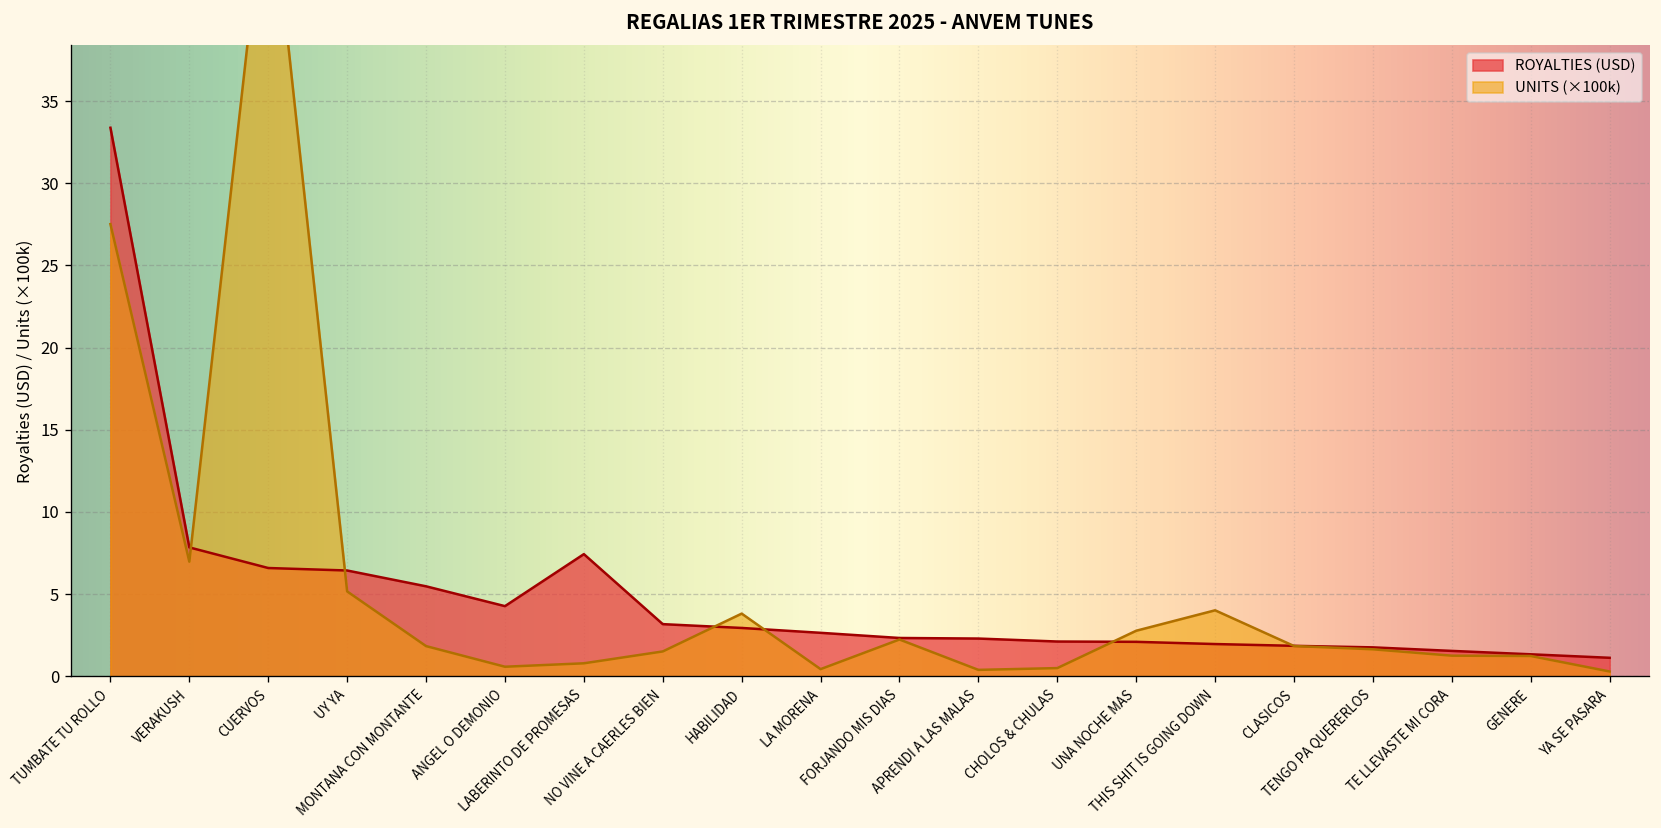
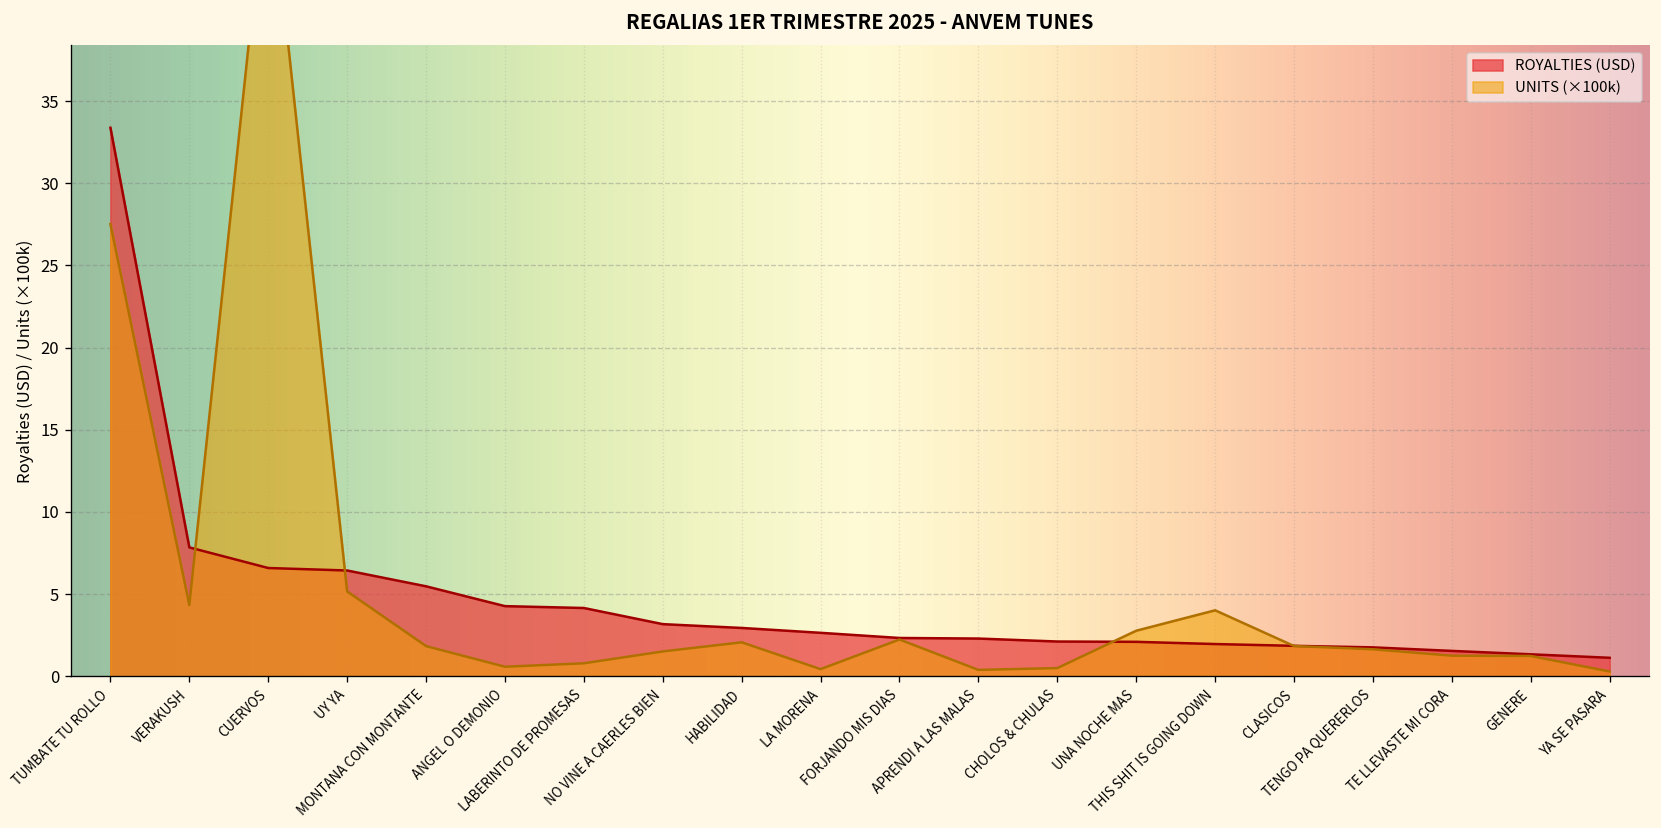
  {
    "ROYALTIES (USD)": {
      "TUMBATE TU ROLLO": 33.4,
      "VERAKUSH": 7.8,
      "CUERVOS": 6.6,
      "UY YA": 6.4,
      "MONTANA CON MONTANTE": 5.5,
      "ANGEL O DEMONIO": 4.3,
-     "LABERINTO DE PROMESAS": 7.4,
+     "LABERINTO DE PROMESAS": 4.2,
      "NO VINE A CAERLES BIEN": 3.2,
      "HABILIDAD": 2.9,
      "LA MORENA": 2.6,
      "APRENDI A LAS MALAS": 2.3,
      "CHOLOS & CHULAS": 2.1,
      "UNA NOCHE MAS": 2.1,
      "THIS SHIT IS GOING DOWN": 2.0,
      "TE LLEVASTE MI CORA": 1.5,
      "YA SE PASARA": 1.1
    },
    "UNITS (×100k)": {
      "TUMBATE TU ROLLO": 27.5,
-     "VERAKUSH": 7.0,
+     "VERAKUSH": 4.3,
      "UY YA": 5.2,
      "MONTANA CON MONTANTE": 1.8,
      "ANGEL O DEMONIO": 0.6,
      "LABERINTO DE PROMESAS": 0.8,
      "NO VINE A CAERLES BIEN": 1.5,
-     "HABILIDAD": 3.8,
+     "HABILIDAD": 2.1,
      "LA MORENA": 0.4,
      "APRENDI A LAS MALAS": 0.4,
      "CHOLOS & CHULAS": 0.5,
      "UNA NOCHE MAS": 2.8,
      "THIS SHIT IS GOING DOWN": 4.0,
      "TE LLEVASTE MI CORA": 1.3,
      "YA SE PASARA": 0.3
    }
  }
